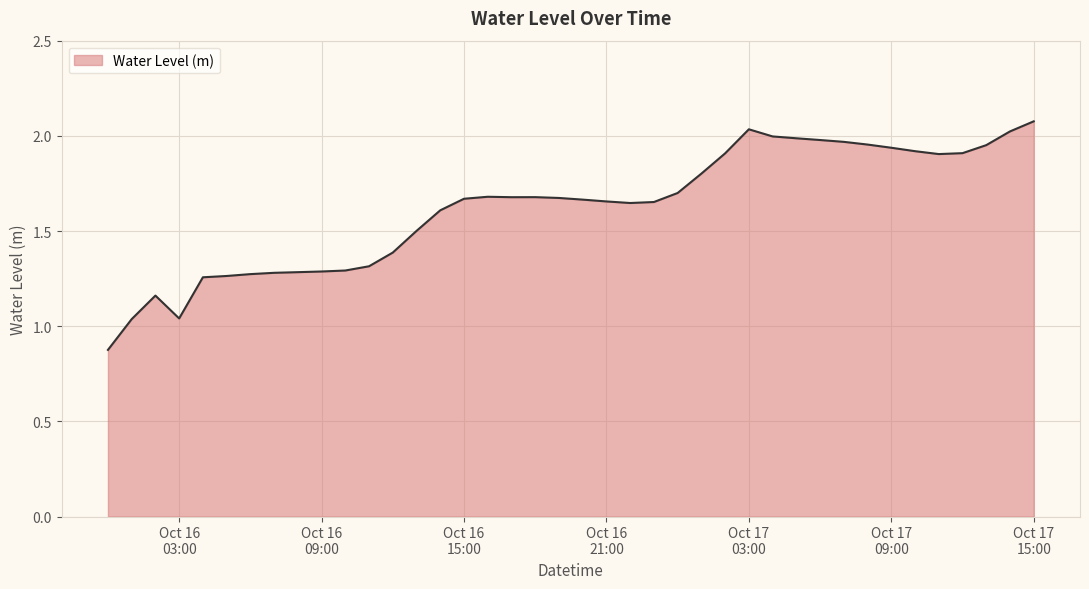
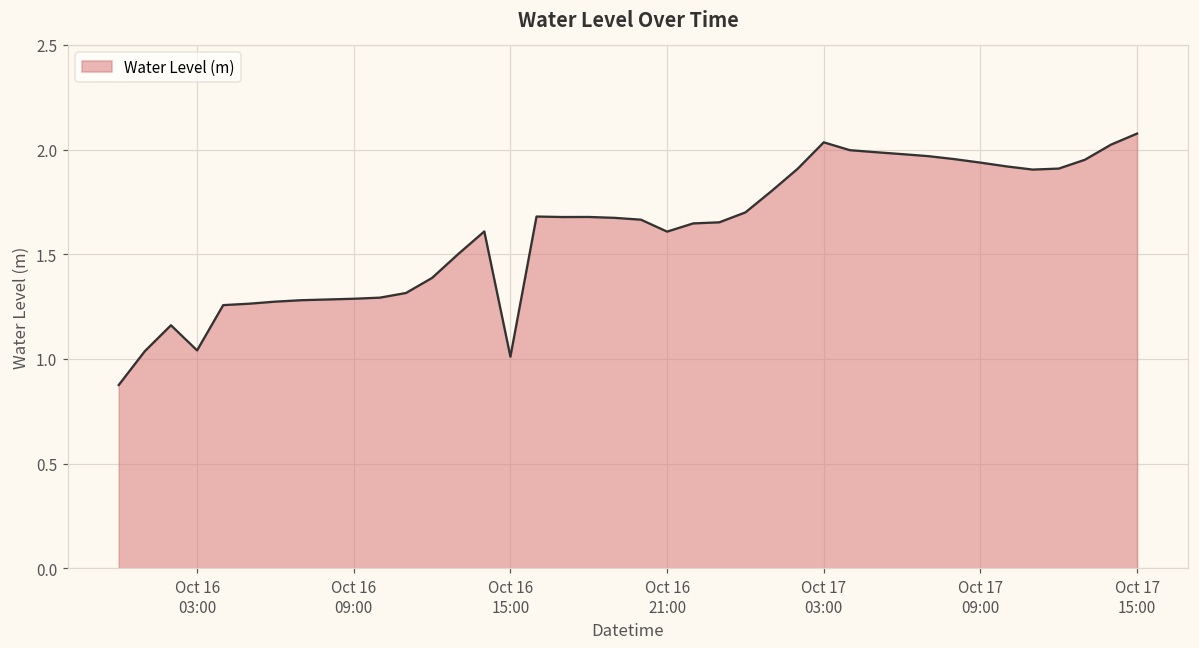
  {
    "Oct 16 03:00": 1.04,
    "Oct 16 09:00": 1.29,
-   "Oct 16 15:00": 1.67,
-   "Oct 16 21:00": 1.66,
+   "Oct 16 15:00": 1.01,
+   "Oct 16 21:00": 1.61,
    "Oct 17 03:00": 2.03,
    "Oct 17 09:00": 1.94,
    "Oct 17 15:00": 2.08
  }
